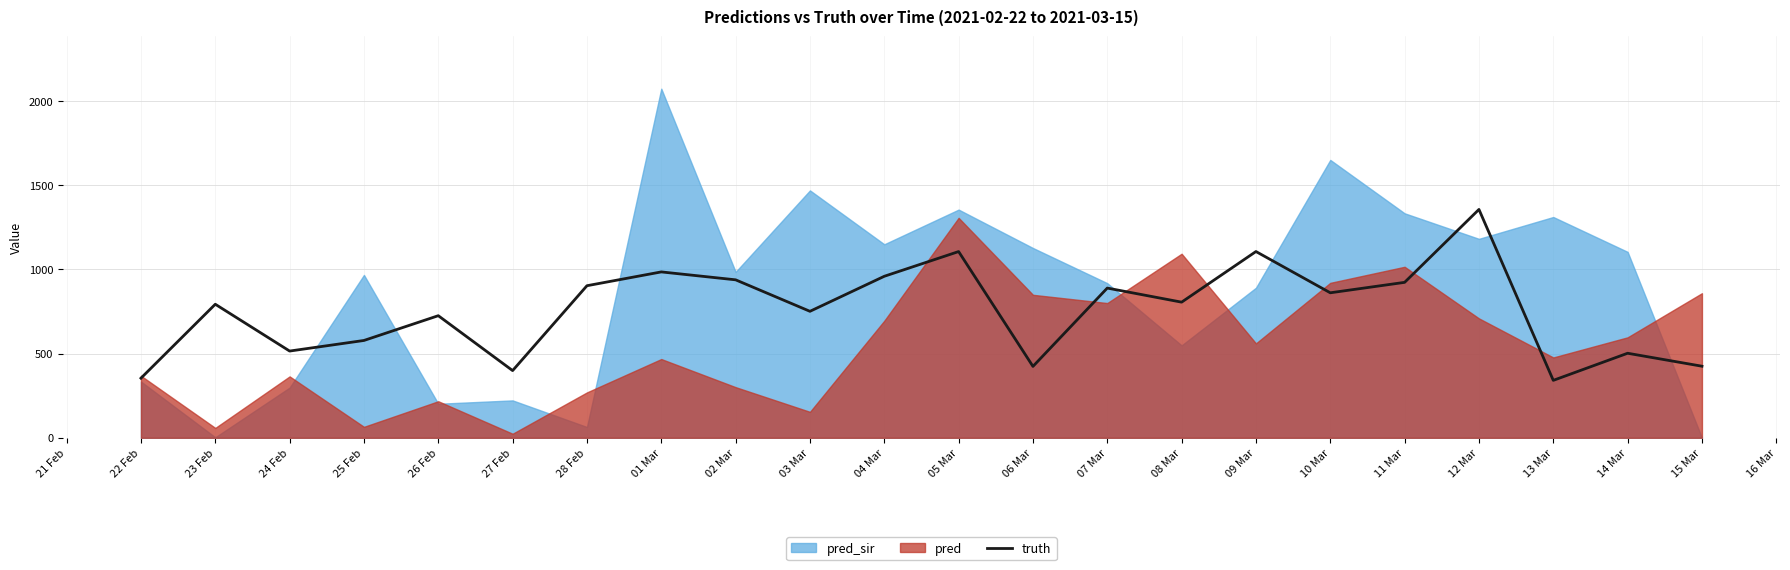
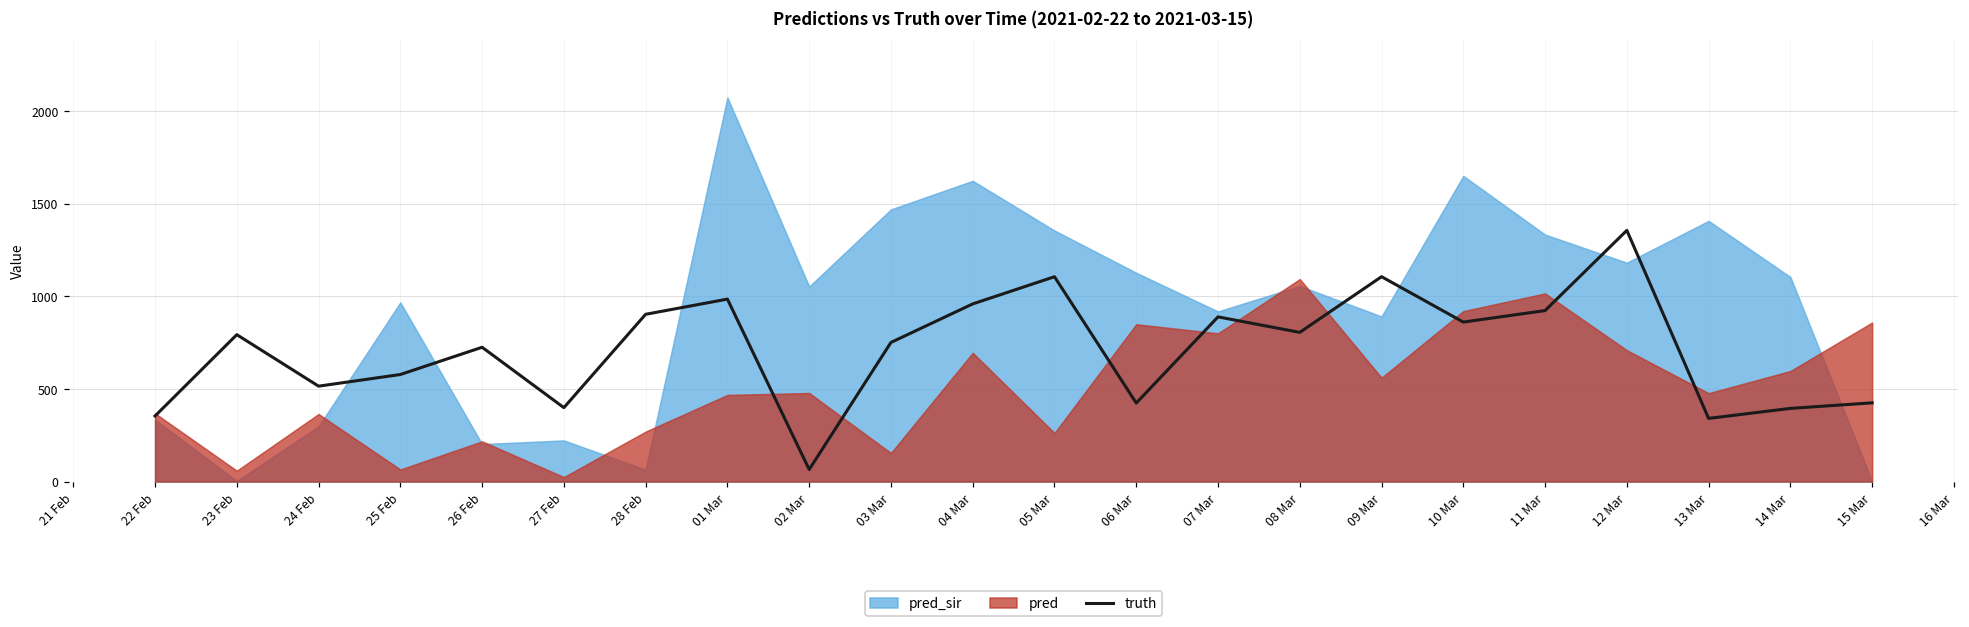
  {
    "pred_sir": {
      "22 Feb": 330,
      "24 Feb": 300,
      "25 Feb": 970,
      "27 Feb": 220,
      "28 Feb": 60,
      "01 Mar": 2070,
-     "02 Mar": 990,
+     "02 Mar": 1050,
      "03 Mar": 1470,
-     "04 Mar": 1150,
+     "04 Mar": 1620,
      "05 Mar": 1360,
      "06 Mar": 1130,
      "07 Mar": 920,
-     "08 Mar": 550,
+     "08 Mar": 1060,
      "09 Mar": 890,
      "10 Mar": 1650,
      "11 Mar": 1330,
      "12 Mar": 1180,
-     "13 Mar": 1310,
+     "13 Mar": 1410,
      "14 Mar": 1100
    },
    "truth": {
      "23 Feb": 790,
      "24 Feb": 520,
      "25 Feb": 580,
      "26 Feb": 730,
      "27 Feb": 400,
      "28 Feb": 900,
      "01 Mar": 990,
-     "02 Mar": 940,
+     "02 Mar": 70,
      "03 Mar": 750,
      "04 Mar": 960,
      "05 Mar": 1110,
      "06 Mar": 420,
      "07 Mar": 890,
      "08 Mar": 810,
      "09 Mar": 1110,
      "10 Mar": 860,
      "11 Mar": 920,
      "12 Mar": 1360,
      "13 Mar": 340,
-     "14 Mar": 500,
+     "14 Mar": 400,
      "15 Mar": 430
    },
    "pred": {
      "23 Feb": 60,
      "24 Feb": 360,
      "25 Feb": 70,
      "27 Feb": 20,
      "28 Feb": 270,
      "01 Mar": 470,
-     "02 Mar": 300,
+     "02 Mar": 480,
      "03 Mar": 150,
      "04 Mar": 700,
-     "05 Mar": 1310,
+     "05 Mar": 260,
      "06 Mar": 850,
      "07 Mar": 800,
      "08 Mar": 1090,
      "09 Mar": 560,
      "10 Mar": 920,
      "11 Mar": 1020,
      "12 Mar": 710,
      "13 Mar": 480,
      "14 Mar": 600,
      "15 Mar": 860
    }
  }
